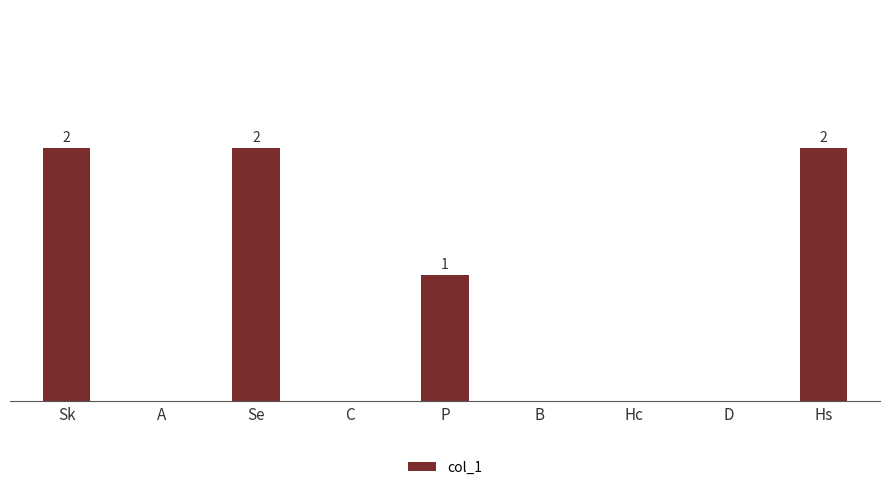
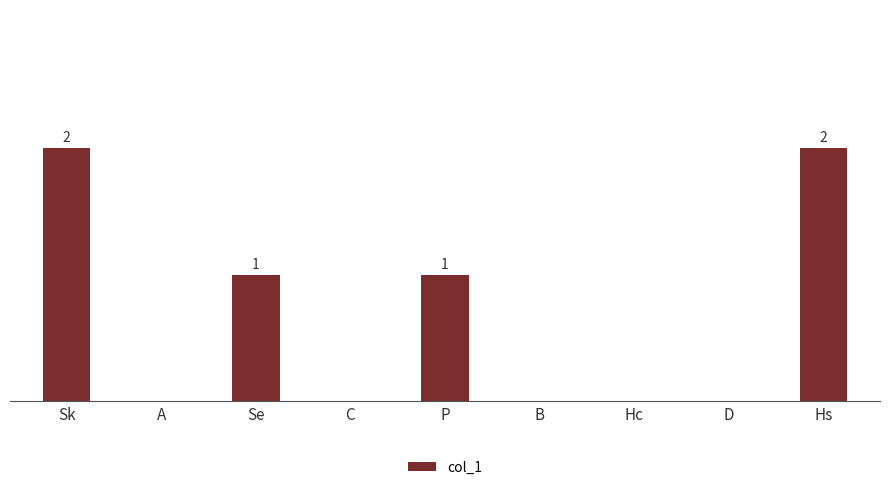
  {
    "Sk": 2,
-   "Se": 2,
+   "Se": 1,
    "P": 1,
    "Hs": 2
  }
